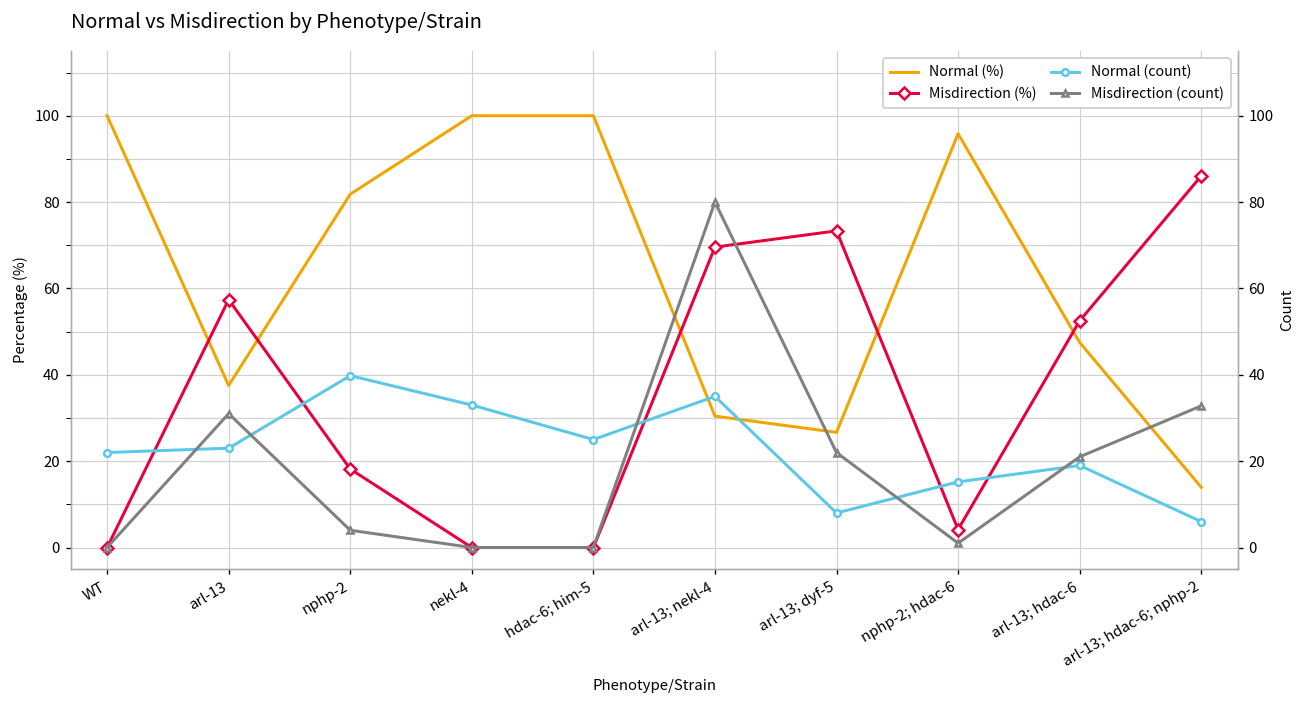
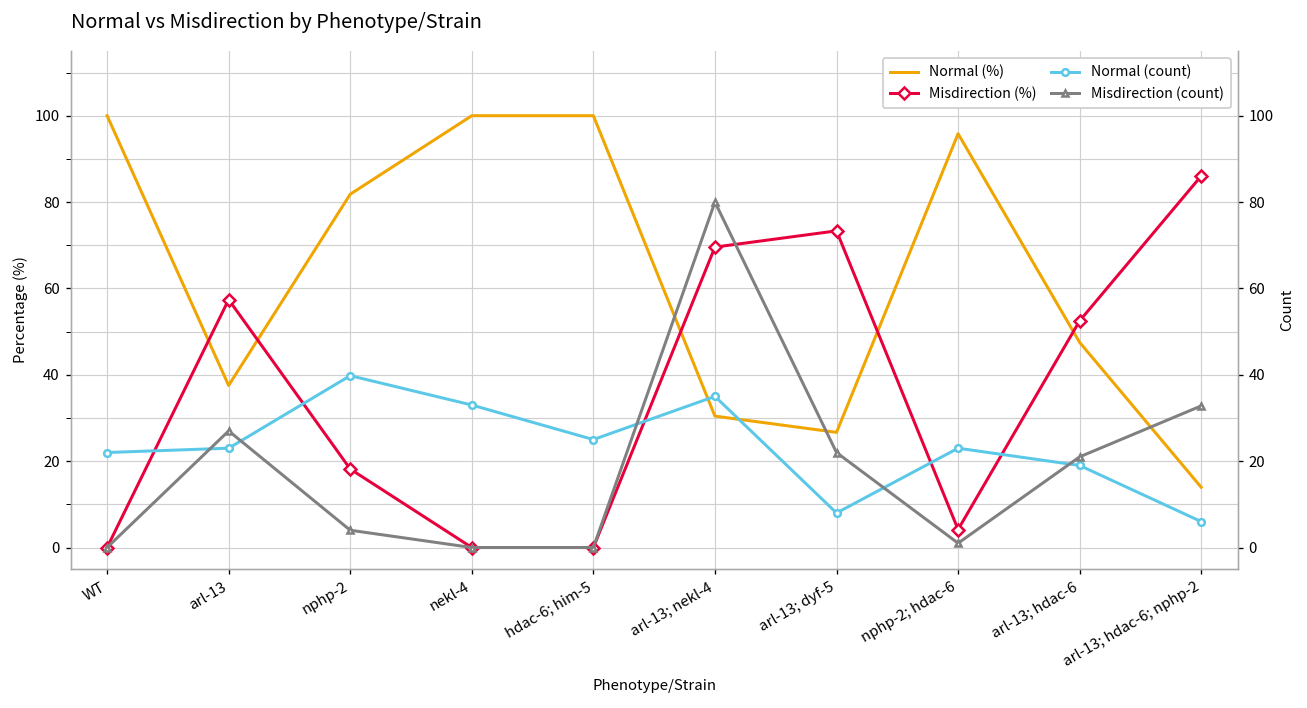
  {
    "Normal (%)": {
      "WT": 100,
      "arl-13": 38,
      "nphp-2": 82,
      "nekl-4": 100,
      "hdac-6; him-5": 100,
      "arl-13; nekl-4": 30,
      "arl-13; dyf-5": 27,
      "nphp-2; hdac-6": 96,
      "arl-13; hdac-6": 48,
      "arl-13; hdac-6; nphp-2": 14
    },
    "Misdirection (%)": {
      "arl-13": 57,
      "nphp-2": 18,
      "arl-13; nekl-4": 70,
      "arl-13; dyf-5": 73,
      "nphp-2; hdac-6": 4,
      "arl-13; hdac-6": 53,
      "arl-13; hdac-6; nphp-2": 86
    },
    "Normal (count)": {
      "WT": 22,
      "arl-13": 23,
      "nphp-2": 40,
      "nekl-4": 33,
      "hdac-6; him-5": 25,
      "arl-13; nekl-4": 35,
      "arl-13; dyf-5": 8,
-     "nphp-2; hdac-6": 15,
+     "nphp-2; hdac-6": 23,
      "arl-13; hdac-6": 19,
      "arl-13; hdac-6; nphp-2": 6
    },
    "Misdirection (count)": {
-     "arl-13": 31,
+     "arl-13": 27,
      "nphp-2": 4,
      "arl-13; nekl-4": 80,
      "arl-13; dyf-5": 22,
      "nphp-2; hdac-6": 1,
      "arl-13; hdac-6": 21,
      "arl-13; hdac-6; nphp-2": 33
    }
  }
